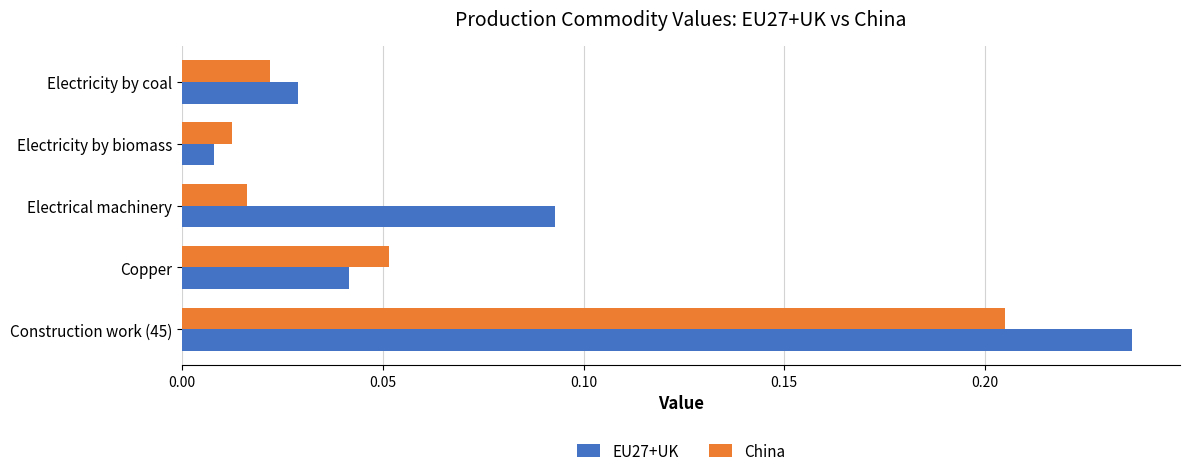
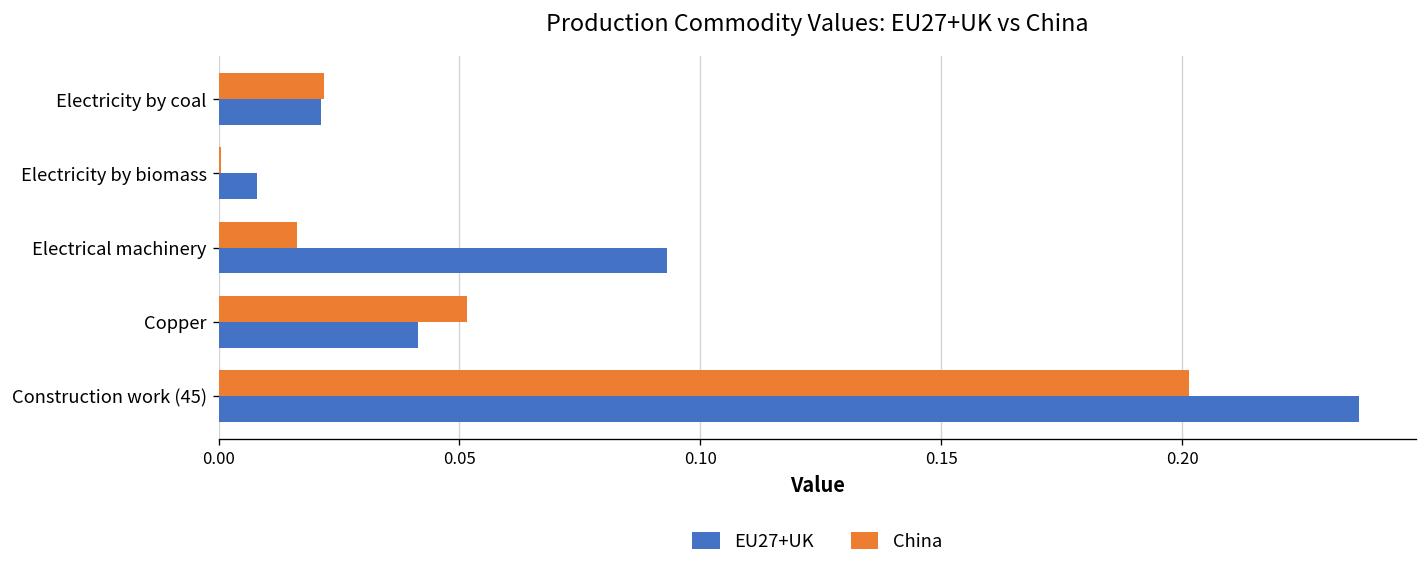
  {
    "EU27+UK": {
-     "Electricity by coal": 0.029,
+     "Electricity by coal": 0.021,
      "Electricity by biomass": 0.008,
      "Electrical machinery": 0.093,
      "Copper": 0.041,
      "Construction work (45)": 0.237
    },
    "China": {
      "Electricity by coal": 0.022,
-     "Electricity by biomass": 0.012,
+     "Electricity by biomass": 0.000,
      "Electrical machinery": 0.016,
      "Copper": 0.051,
-     "Construction work (45)": 0.205
+     "Construction work (45)": 0.202
    }
  }
